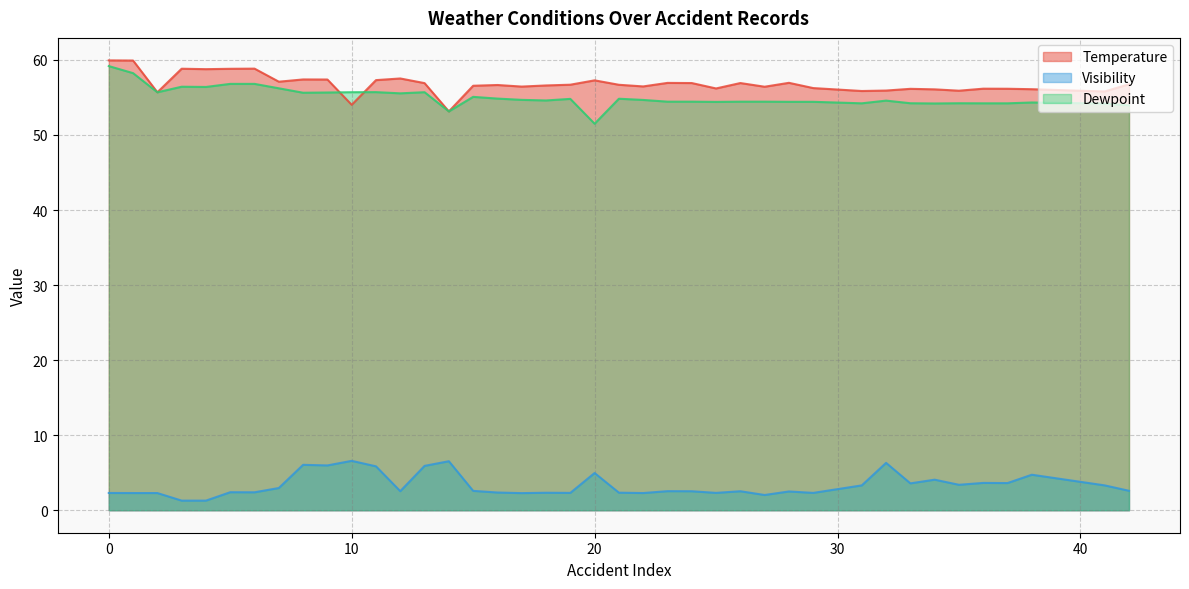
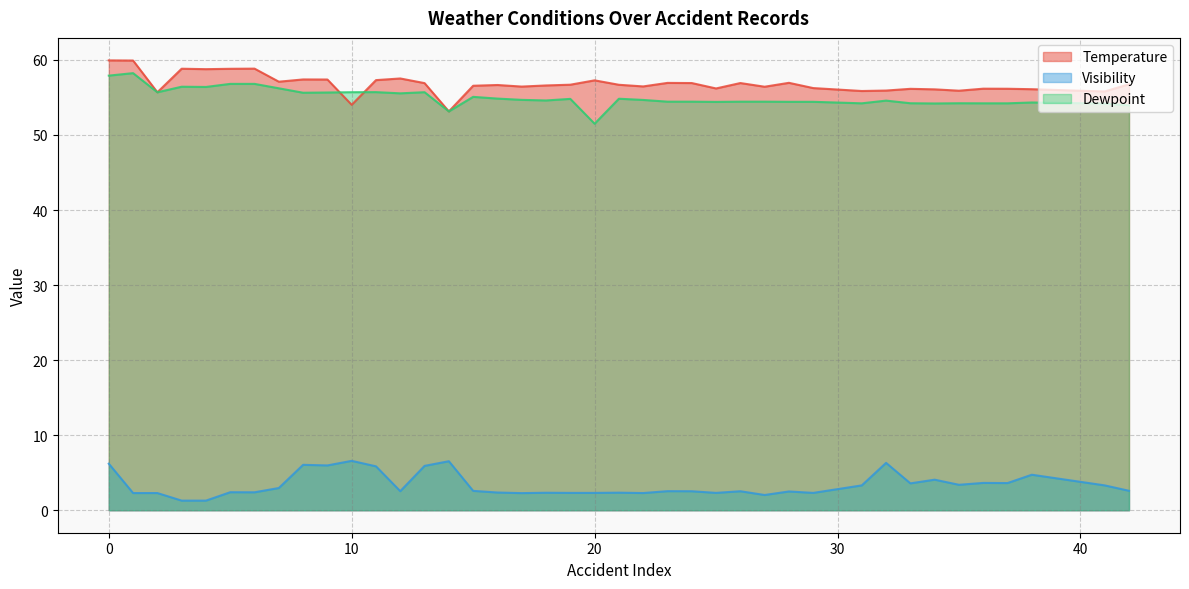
  {
    "Temperature": {
      "0": 60,
      "10": 54,
      "20": 57
    },
    "Visibility": {
-     "0": 2,
+     "0": 6,
      "10": 7,
-     "20": 5
+     "20": 2
    },
    "Dewpoint": {
-     "0": 59,
+     "0": 58,
      "10": 56,
      "20": 52
    }
  }
